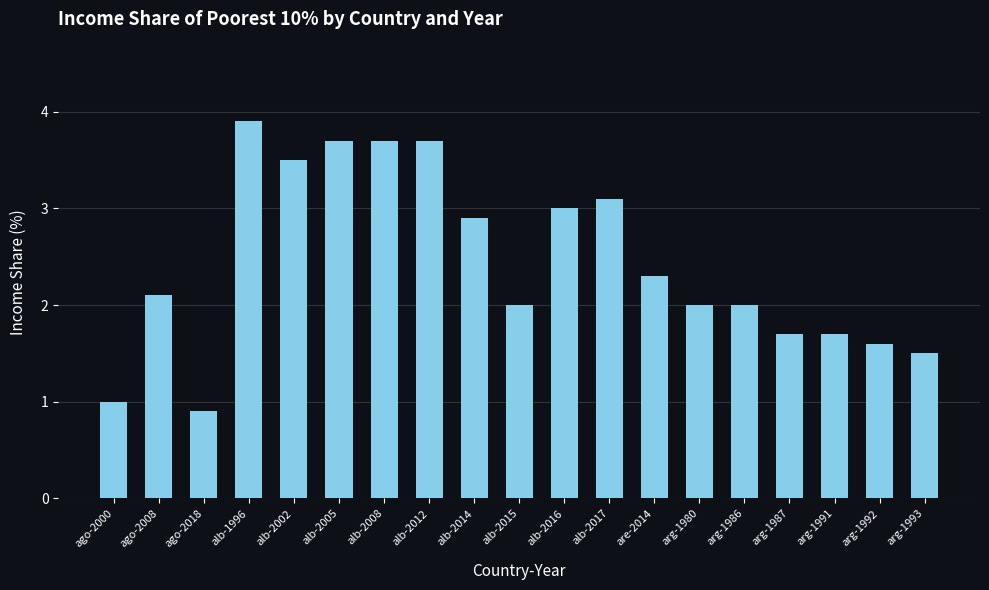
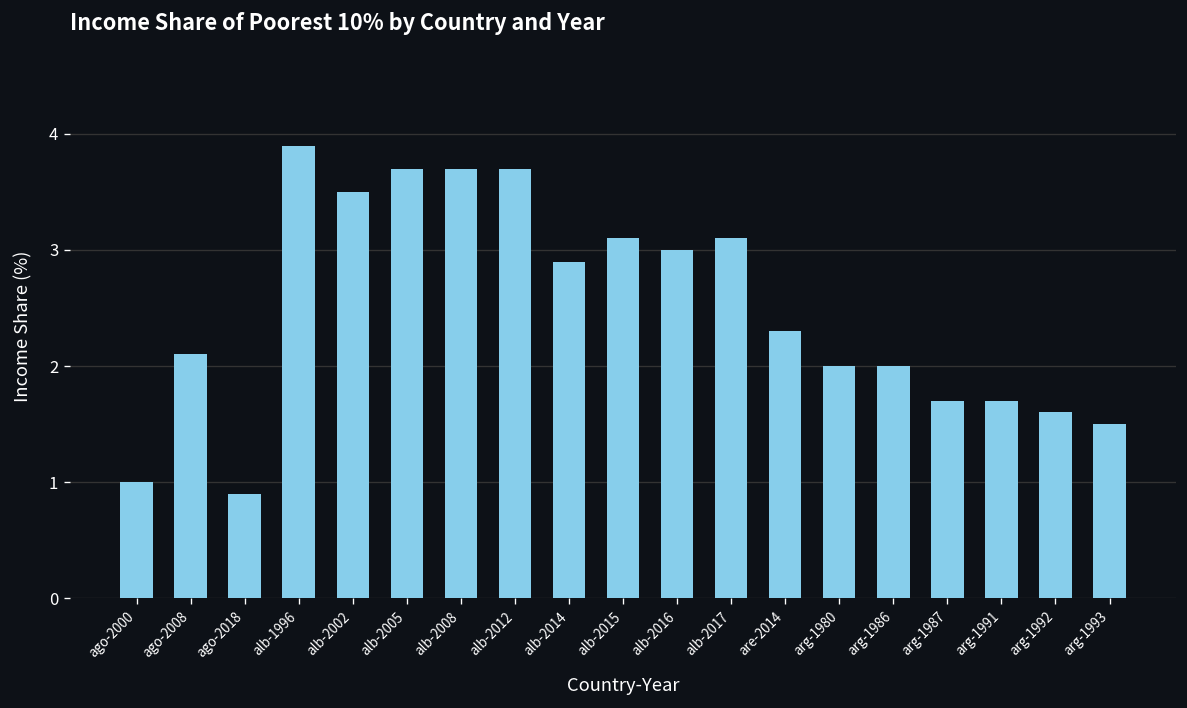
  {
    "ago-2000": 1.0,
    "ago-2008": 2.1,
    "ago-2018": 0.9,
    "alb-1996": 3.9,
    "alb-2002": 3.5,
    "alb-2005": 3.7,
    "alb-2008": 3.7,
    "alb-2012": 3.7,
    "alb-2014": 2.9,
-   "alb-2015": 2.0,
+   "alb-2015": 3.1,
    "alb-2016": 3.0,
    "alb-2017": 3.1,
    "are-2014": 2.3,
    "arg-1980": 2.0,
    "arg-1986": 2.0,
    "arg-1987": 1.7,
    "arg-1991": 1.7,
    "arg-1992": 1.6,
    "arg-1993": 1.5
  }
